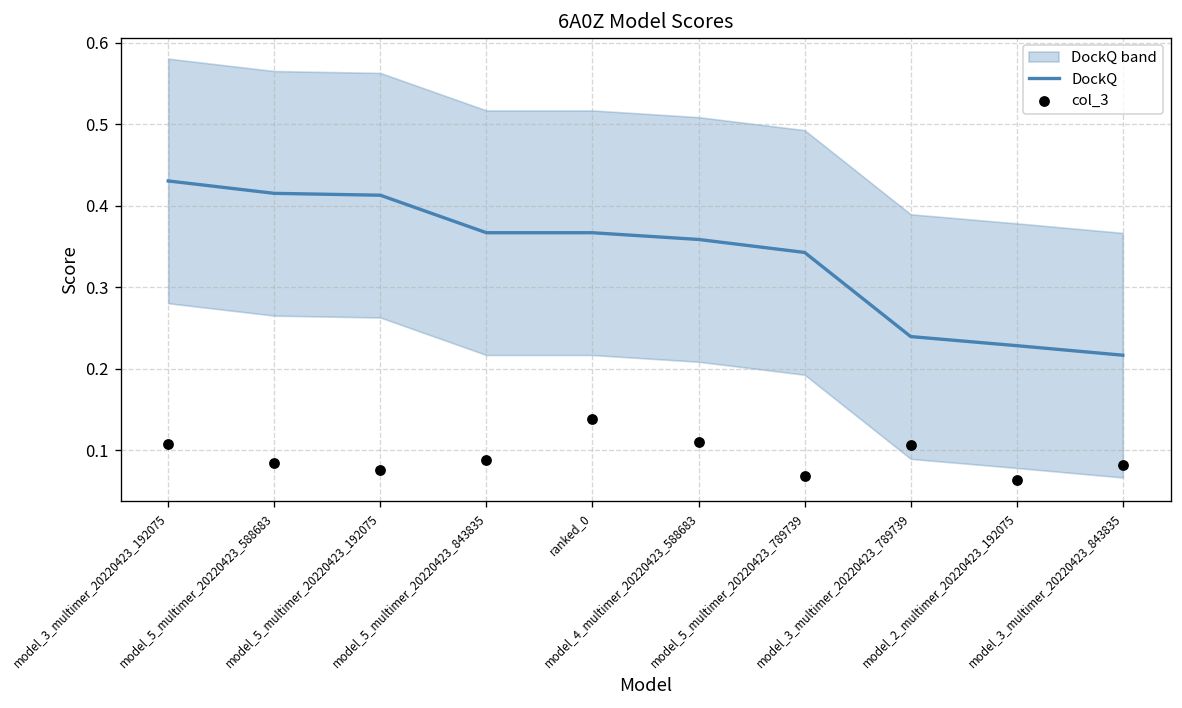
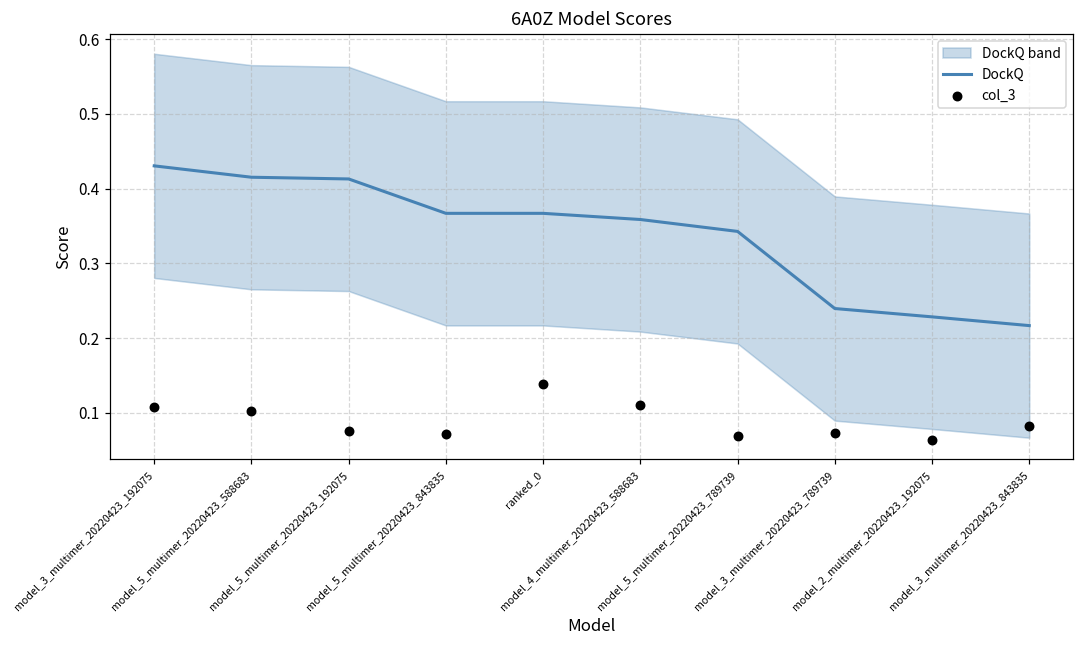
  {
    "col_3": {
-     "model_5_multimer_20220423_588683": 0.08,
-     "model_5_multimer_20220423_843835": 0.09,
-     "model_3_multimer_20220423_789739": 0.11
+     "model_5_multimer_20220423_588683": 0.10,
+     "model_5_multimer_20220423_843835": 0.07,
+     "model_3_multimer_20220423_789739": 0.07
    }
  }
